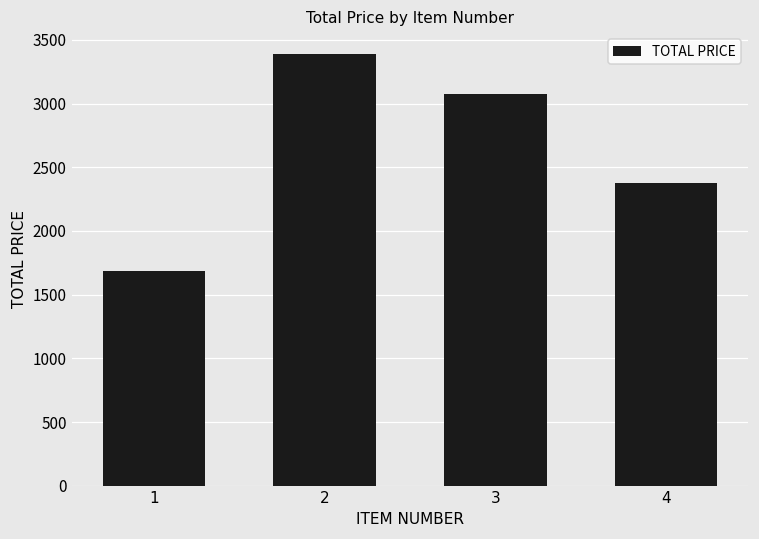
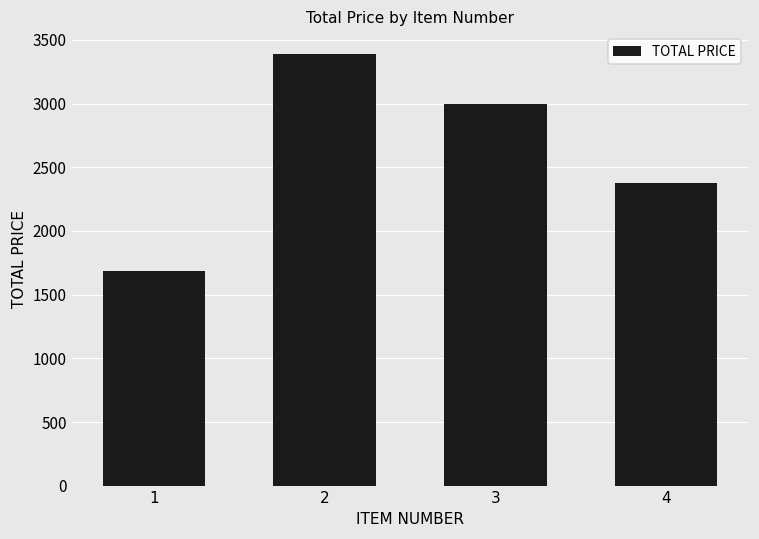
  {
    "1": 1690,
    "2": 3390,
-   "3": 3070,
+   "3": 3000,
    "4": 2370
  }
